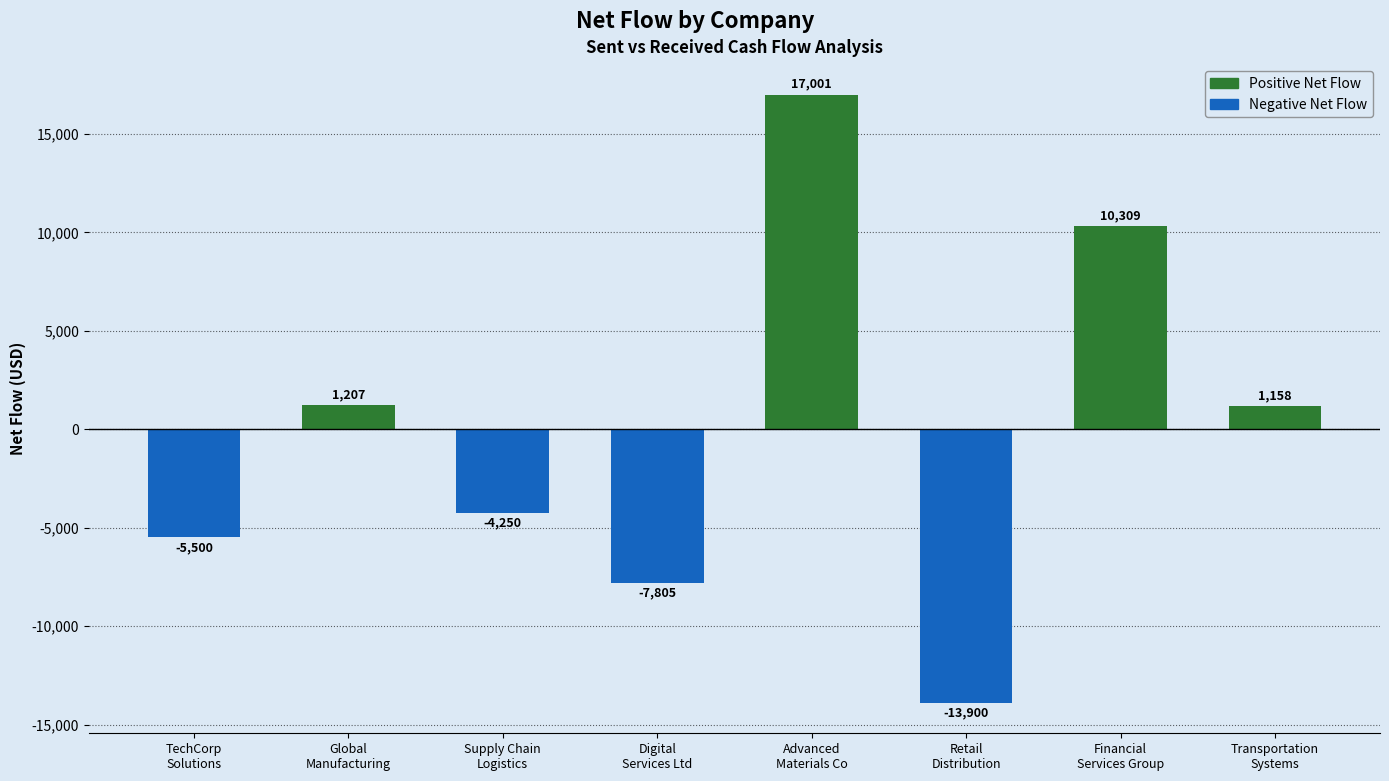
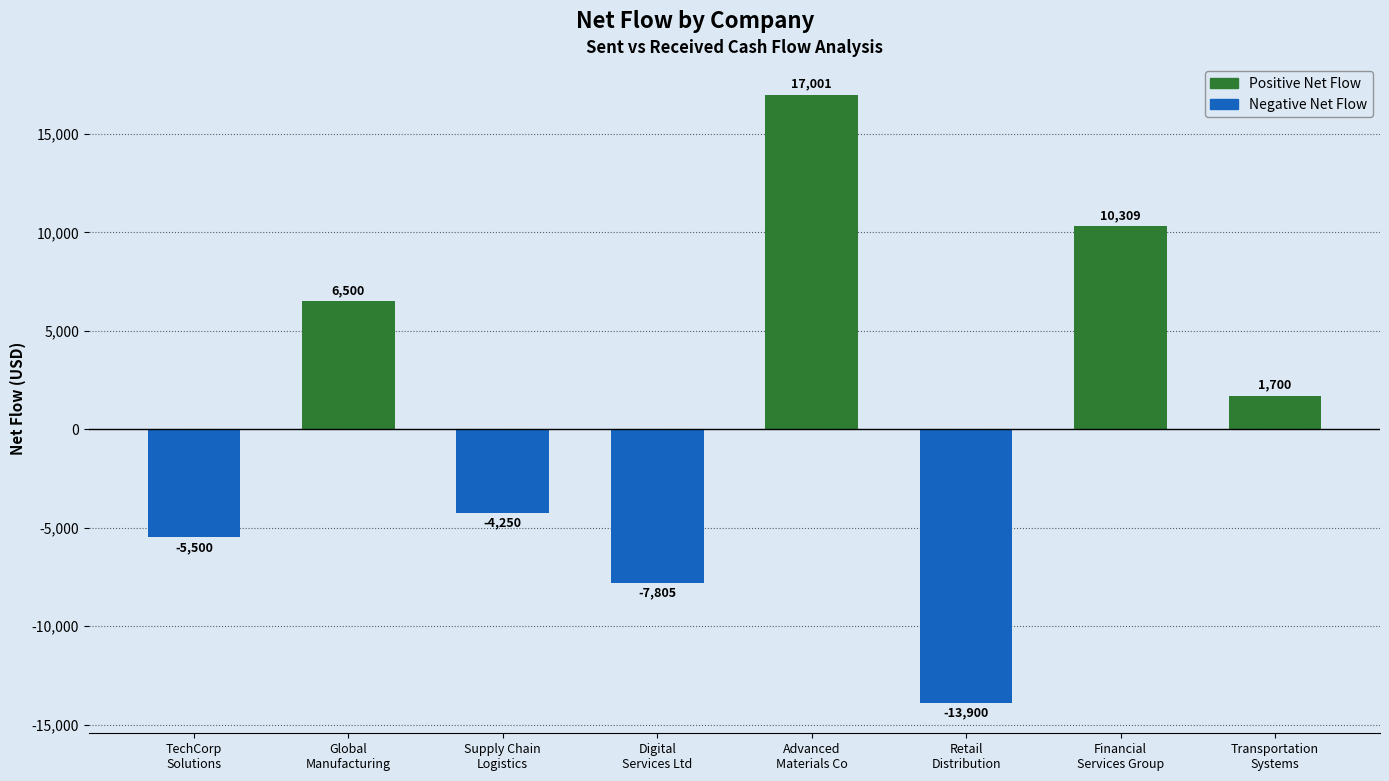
  {
    "TechCorp Solutions": "-5,500",
-   "Global Manufacturing": "1,207",
+   "Global Manufacturing": "6,500",
    "Supply Chain Logistics": "-4,250",
    "Digital Services Ltd": "-7,805",
    "Advanced Materials Co": "17,001",
    "Retail Distribution": "-13,900",
    "Financial Services Group": "10,309",
-   "Transportation Systems": "1,158"
+   "Transportation Systems": "1,700"
  }
